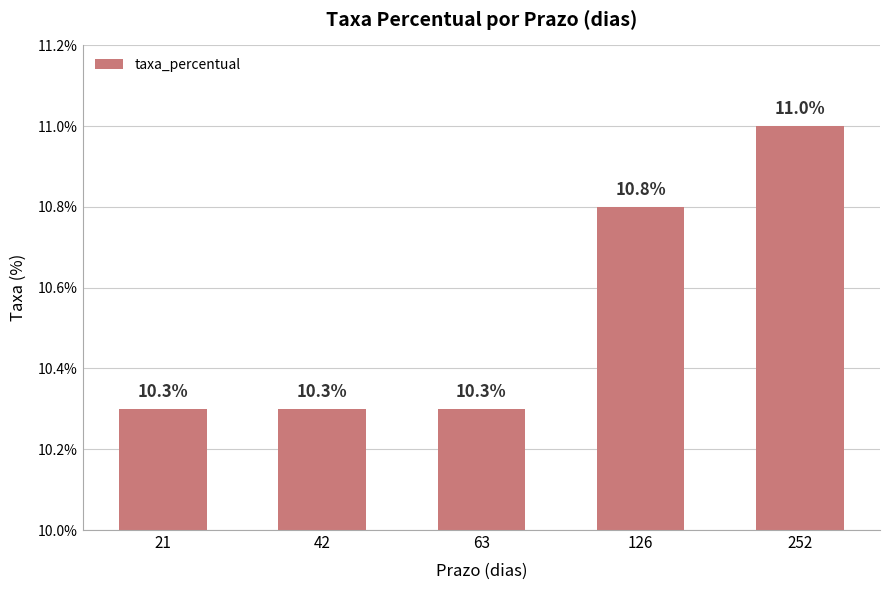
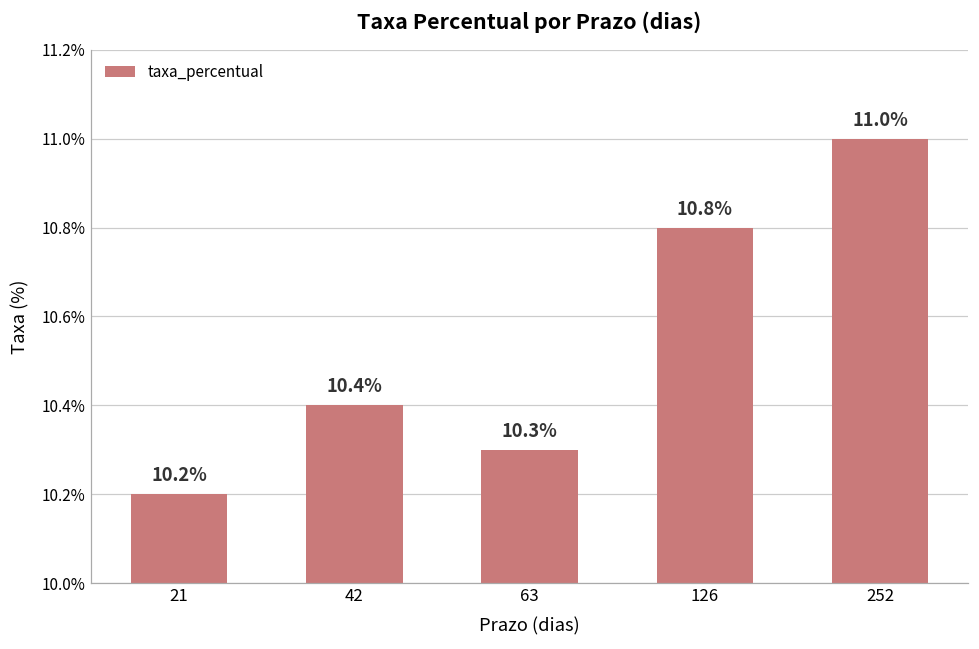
  {
-   "21": "10.3%",
-   "42": "10.3%",
+   "21": "10.2%",
+   "42": "10.4%",
    "63": "10.3%",
    "126": "10.8%",
    "252": "11.0%"
  }
